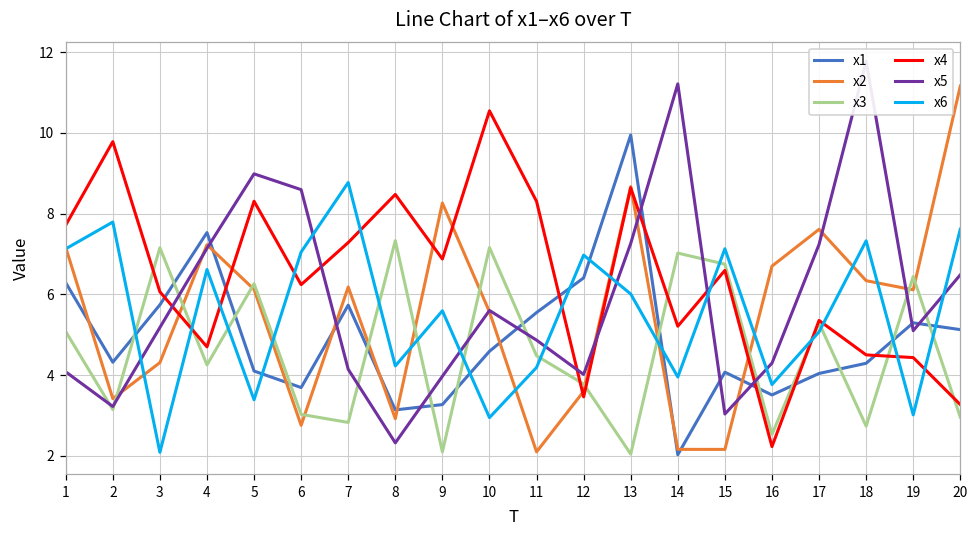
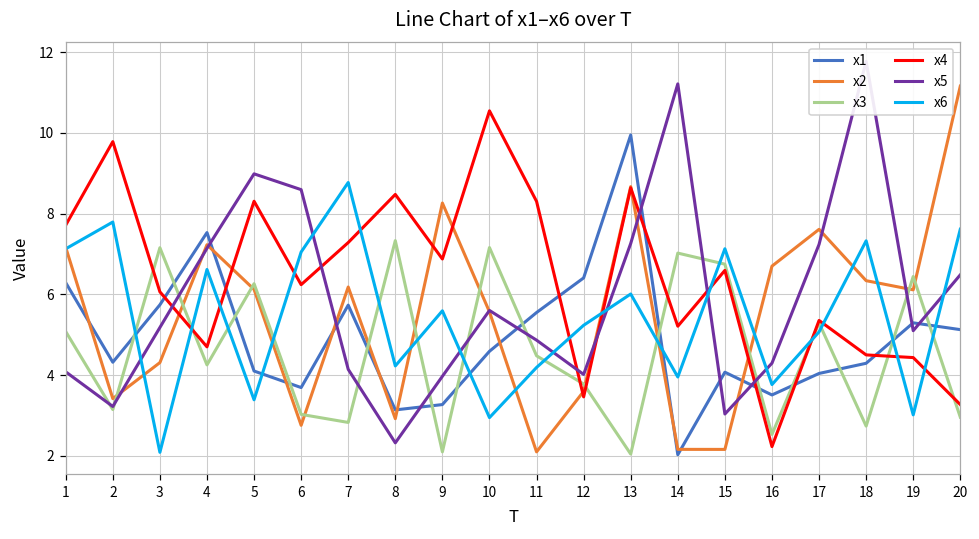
  {
    "x1": {
      "1": 6.3,
      "2": 4.3,
      "3": 5.7,
      "4": 7.5,
      "5": 4.1,
      "6": 3.7,
      "7": 5.7,
      "8": 3.1,
      "9": 3.3,
      "10": 4.6,
      "11": 5.5,
      "12": 6.4,
      "13": 10.0,
      "14": 2.0,
      "15": 4.1,
      "16": 3.5,
      "17": 4.0,
      "18": 4.3,
      "19": 5.3,
      "20": 5.1
    },
    "x2": {
      "2": 3.4,
      "3": 4.3,
      "4": 7.2,
      "5": 6.1,
      "6": 2.8,
      "7": 6.2,
      "8": 2.9,
      "9": 8.3,
      "11": 2.1,
      "12": 3.6,
      "14": 2.2,
      "15": 2.2,
      "16": 6.7,
      "17": 7.6,
      "18": 6.3,
      "19": 6.1,
      "20": 11.2
    },
    "x3": {
      "1": 5.1,
      "2": 3.1,
      "3": 7.2,
      "4": 4.3,
      "5": 6.3,
      "6": 3.0,
      "7": 2.8,
      "8": 7.3,
      "9": 2.1,
      "10": 7.2,
      "11": 4.5,
      "12": 3.8,
      "13": 2.0,
      "14": 7.0,
      "15": 6.7,
      "16": 2.5,
      "18": 2.7,
      "19": 6.4,
      "20": 3.0
    },
    "x4": {
      "1": 7.7,
      "2": 9.8,
      "3": 6.1,
      "4": 4.7,
      "5": 8.3,
      "6": 6.2,
      "7": 7.3,
      "8": 8.5,
      "9": 6.9,
      "10": 10.5,
      "11": 8.3,
      "12": 3.5,
      "14": 5.2,
      "15": 6.6,
      "16": 2.2,
      "18": 4.5,
      "19": 4.4,
      "20": 3.3
    },
    "x5": {
      "1": 4.1,
      "2": 3.2,
      "3": 5.2,
      "4": 7.1,
      "5": 9.0,
      "6": 8.6,
      "7": 4.1,
      "8": 2.3,
      "9": 4.0,
      "11": 4.9,
      "12": 4.0,
      "13": 7.3,
      "14": 11.2,
      "15": 3.0,
      "16": 4.3,
      "17": 7.2,
      "19": 5.1,
      "20": 6.5
    },
    "x6": {
      "2": 7.8,
      "3": 2.1,
      "4": 6.6,
      "5": 3.4,
      "6": 7.0,
      "7": 8.8,
      "8": 4.2,
      "9": 5.6,
      "10": 2.9,
      "11": 4.2,
-     "12": 7.0,
+     "12": 5.2,
      "13": 6.0,
      "14": 4.0,
      "15": 7.1,
      "16": 3.8,
      "17": 5.1,
      "18": 7.3,
      "19": 3.0,
      "20": 7.6
    }
  }
